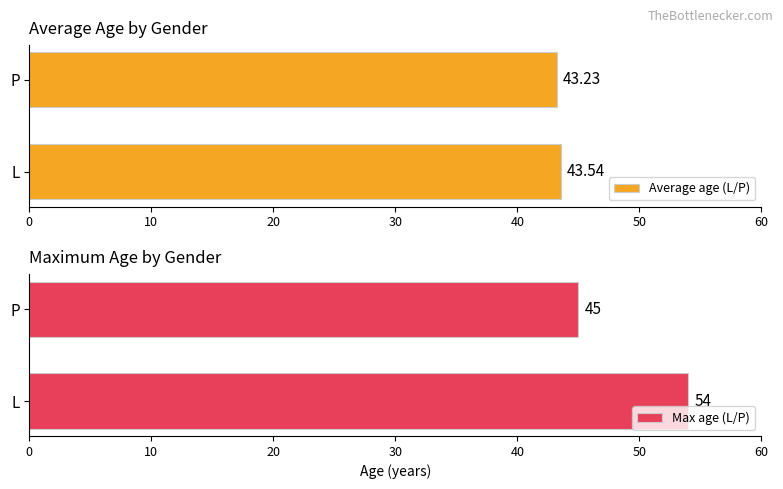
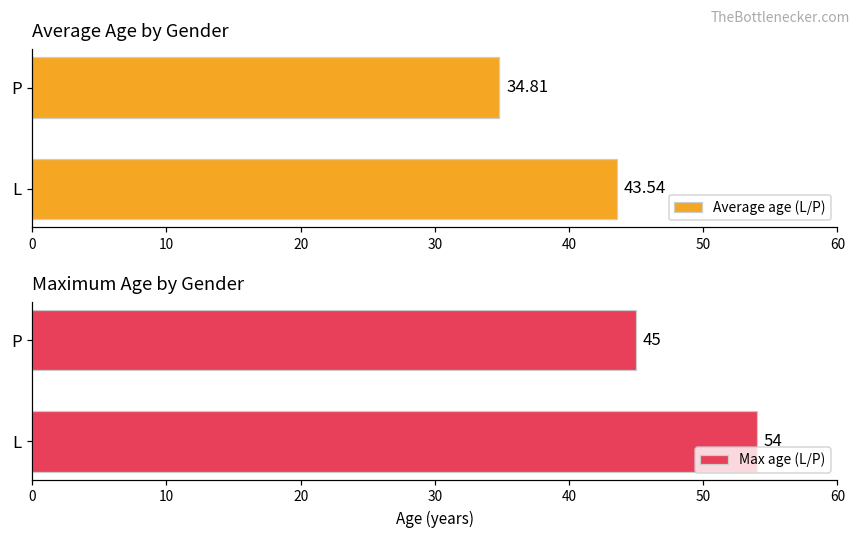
  {
    "Average Age by Gender": {
-     "P": 43.23,
+     "P": 34.81,
      "L": 43.54
    },
    "Maximum Age by Gender": {
      "P": 45
    }
  }
